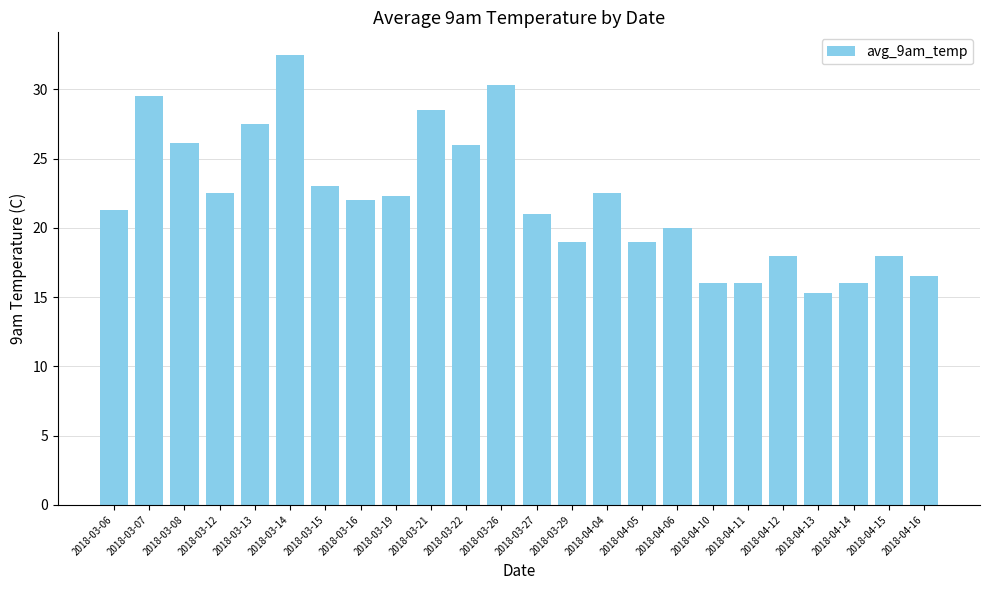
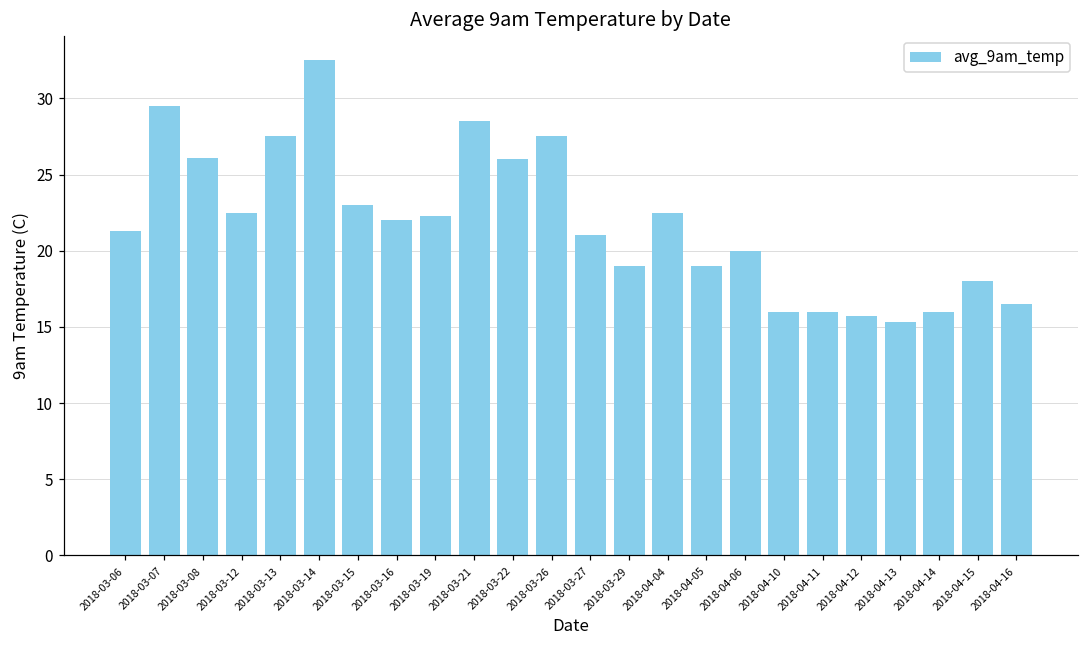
  {
    "2018-03-06": 21.3,
    "2018-03-07": 29.5,
    "2018-03-08": 26.1,
    "2018-03-12": 22.5,
    "2018-03-13": 27.5,
    "2018-03-14": 32.5,
    "2018-03-15": 23.0,
    "2018-03-16": 22.0,
    "2018-03-19": 22.3,
    "2018-03-21": 28.5,
    "2018-03-22": 26.0,
-   "2018-03-26": 30.3,
+   "2018-03-26": 27.5,
    "2018-03-27": 21.0,
    "2018-03-29": 19.0,
    "2018-04-04": 22.5,
    "2018-04-05": 19.0,
    "2018-04-06": 20.0,
    "2018-04-10": 16.0,
    "2018-04-11": 16.0,
-   "2018-04-12": 18.0,
+   "2018-04-12": 15.7,
    "2018-04-13": 15.3,
    "2018-04-14": 16.0,
    "2018-04-15": 18.0,
    "2018-04-16": 16.5
  }
